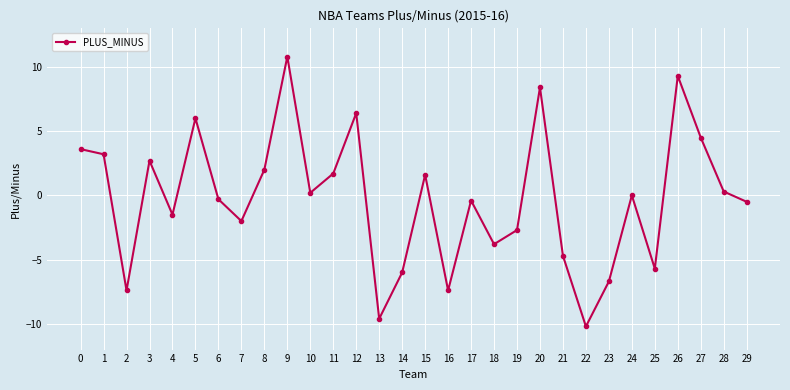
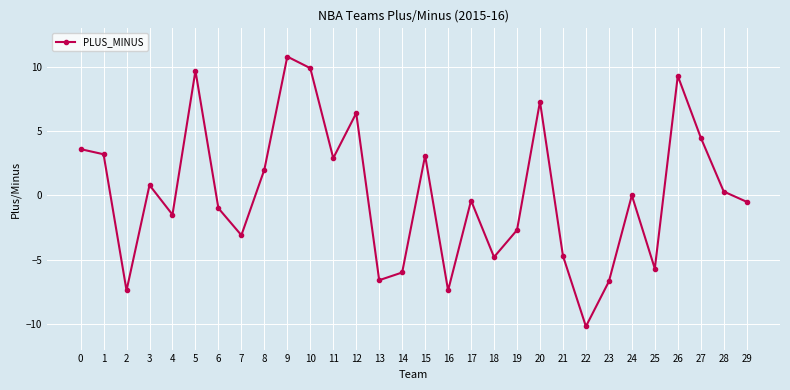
  {
    "0": 3.6,
    "1": 3.2,
    "2": -7.4,
-   "3": 2.7,
+   "3": 0.8,
    "4": -1.5,
-   "5": 6.0,
-   "6": -0.3,
-   "7": -2.0,
+   "5": 9.7,
+   "6": -1.0,
+   "7": -3.1,
    "8": 2.0,
    "9": 10.8,
-   "10": 0.2,
-   "11": 1.7,
+   "10": 9.9,
+   "11": 2.9,
    "12": 6.4,
-   "13": -9.6,
+   "13": -6.6,
    "14": -6.0,
-   "15": 1.6,
+   "15": 3.1,
    "16": -7.4,
    "17": -0.4,
-   "18": -3.8,
+   "18": -4.8,
    "19": -2.7,
-   "20": 8.4,
+   "20": 7.3,
    "21": -4.7,
    "22": -10.2,
    "23": -6.7,
    "24": 0.0,
    "25": -5.7,
    "26": 9.3,
    "27": 4.5,
    "28": 0.3,
    "29": -0.5
  }
